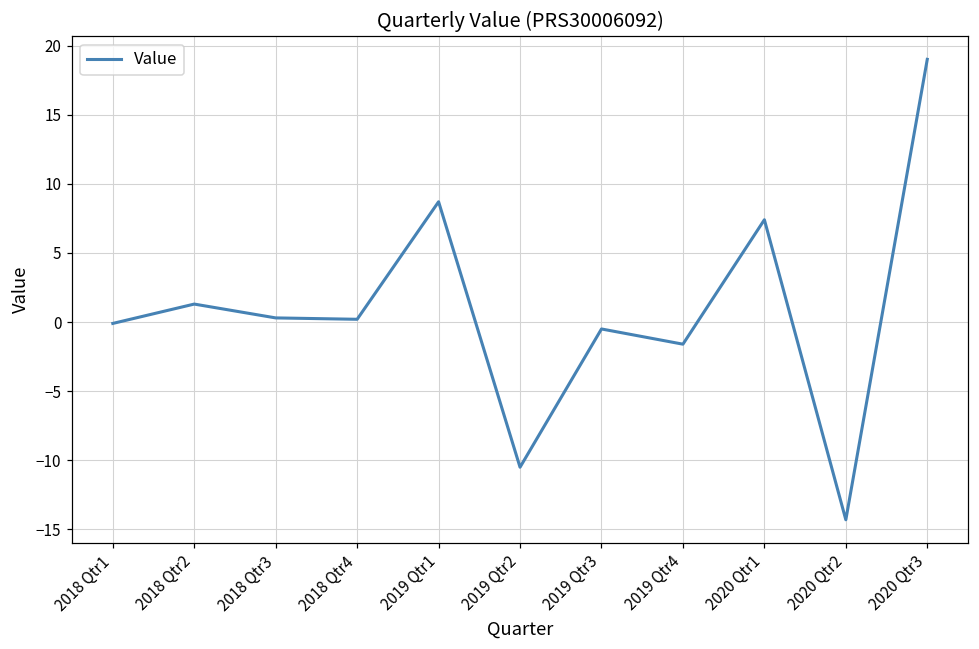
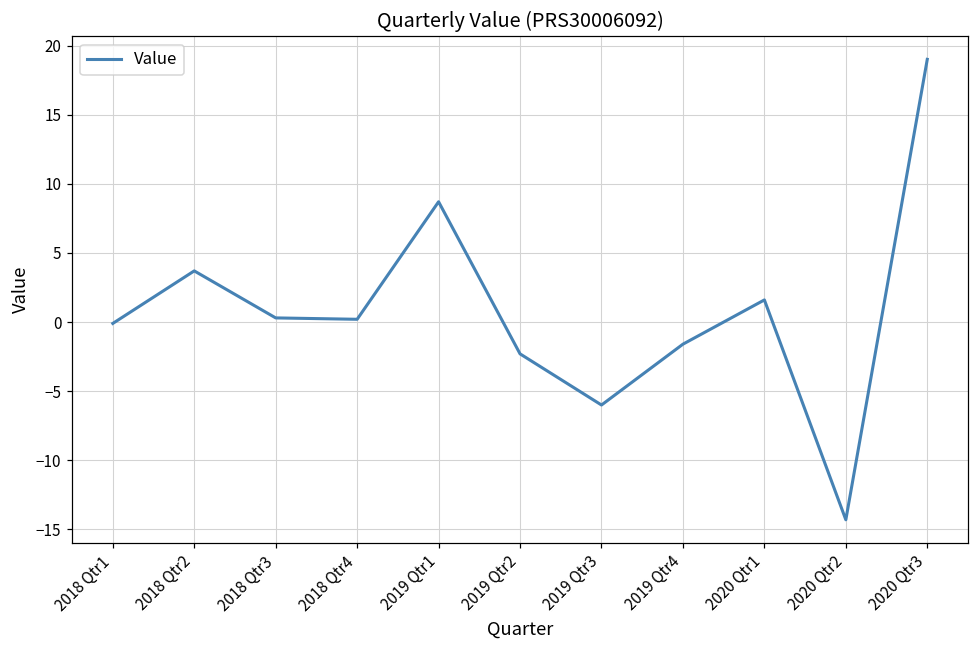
  {
    "2018 Qtr1": -0.1,
-   "2018 Qtr2": 1.3,
+   "2018 Qtr2": 3.7,
    "2018 Qtr3": 0.3,
    "2018 Qtr4": 0.2,
    "2019 Qtr1": 8.7,
-   "2019 Qtr2": -10.5,
-   "2019 Qtr3": -0.5,
+   "2019 Qtr2": -2.3,
+   "2019 Qtr3": -6.0,
    "2019 Qtr4": -1.6,
-   "2020 Qtr1": 7.4,
+   "2020 Qtr1": 1.6,
    "2020 Qtr2": -14.3,
    "2020 Qtr3": 19.0
  }
